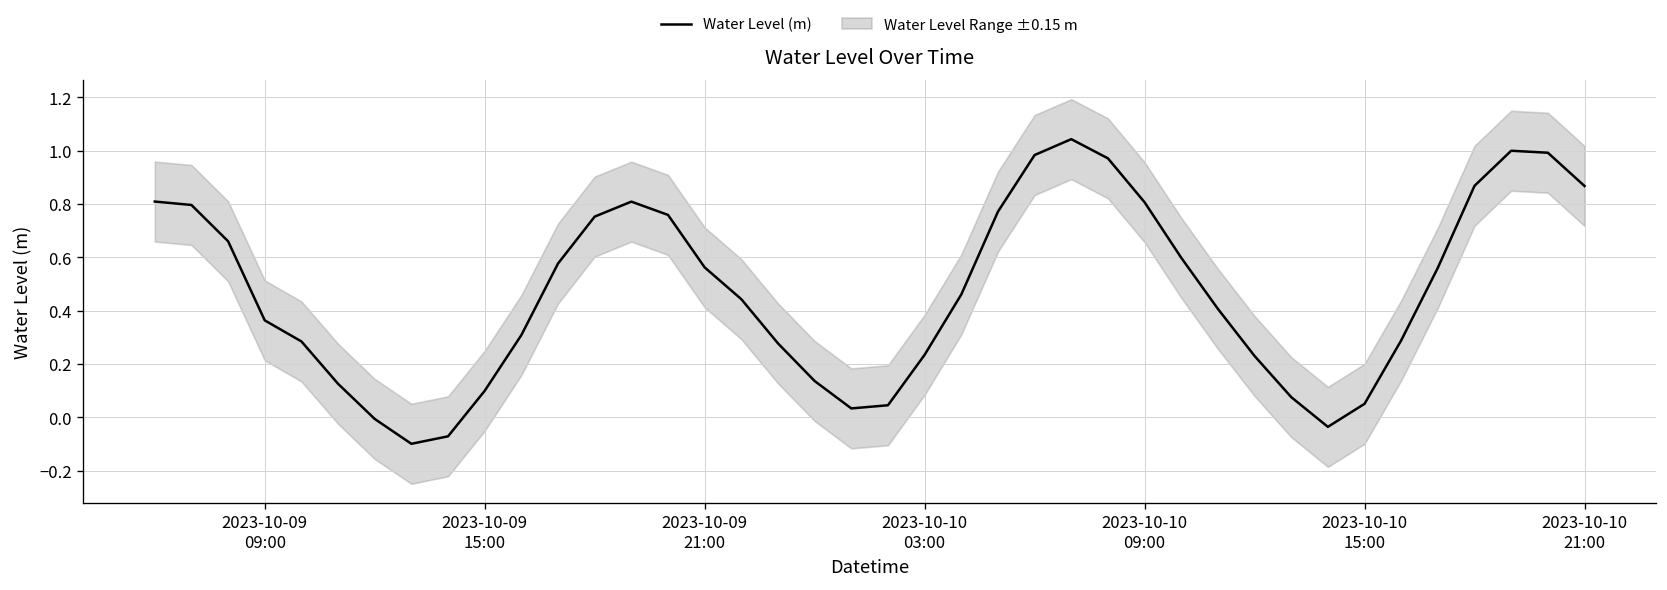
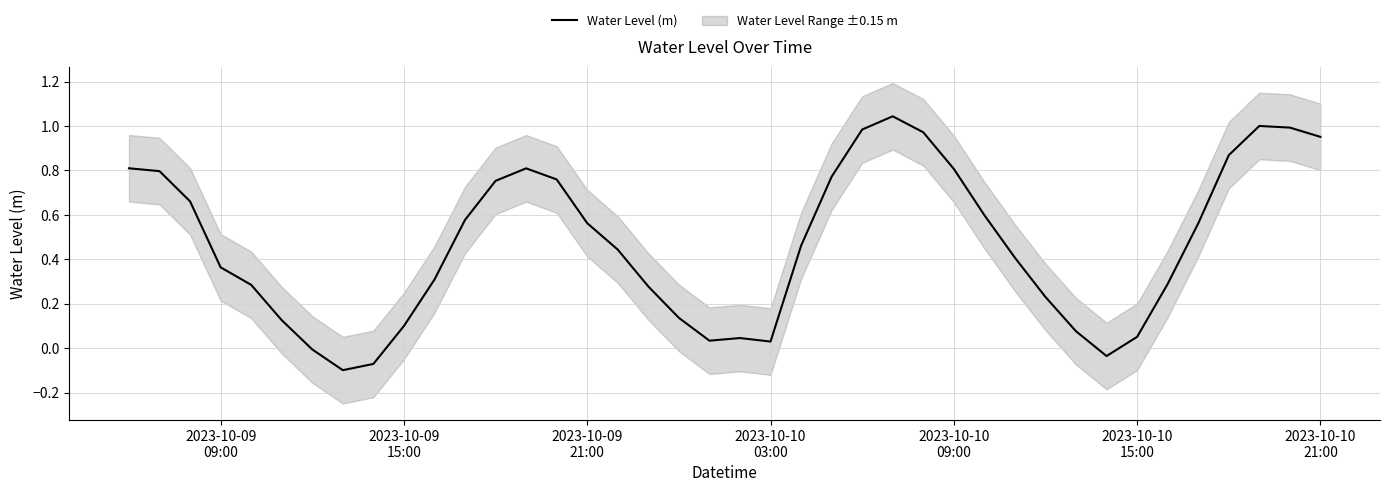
  {
    "Water Level (m)": {
      "2023-10-09 09:00": 0.36,
      "2023-10-09 15:00": 0.10,
      "2023-10-09 21:00": 0.56,
-     "2023-10-10 03:00": 0.23,
+     "2023-10-10 03:00": 0.03,
      "2023-10-10 09:00": 0.81,
      "2023-10-10 15:00": 0.05,
-     "2023-10-10 21:00": 0.87
+     "2023-10-10 21:00": 0.95
    }
  }
